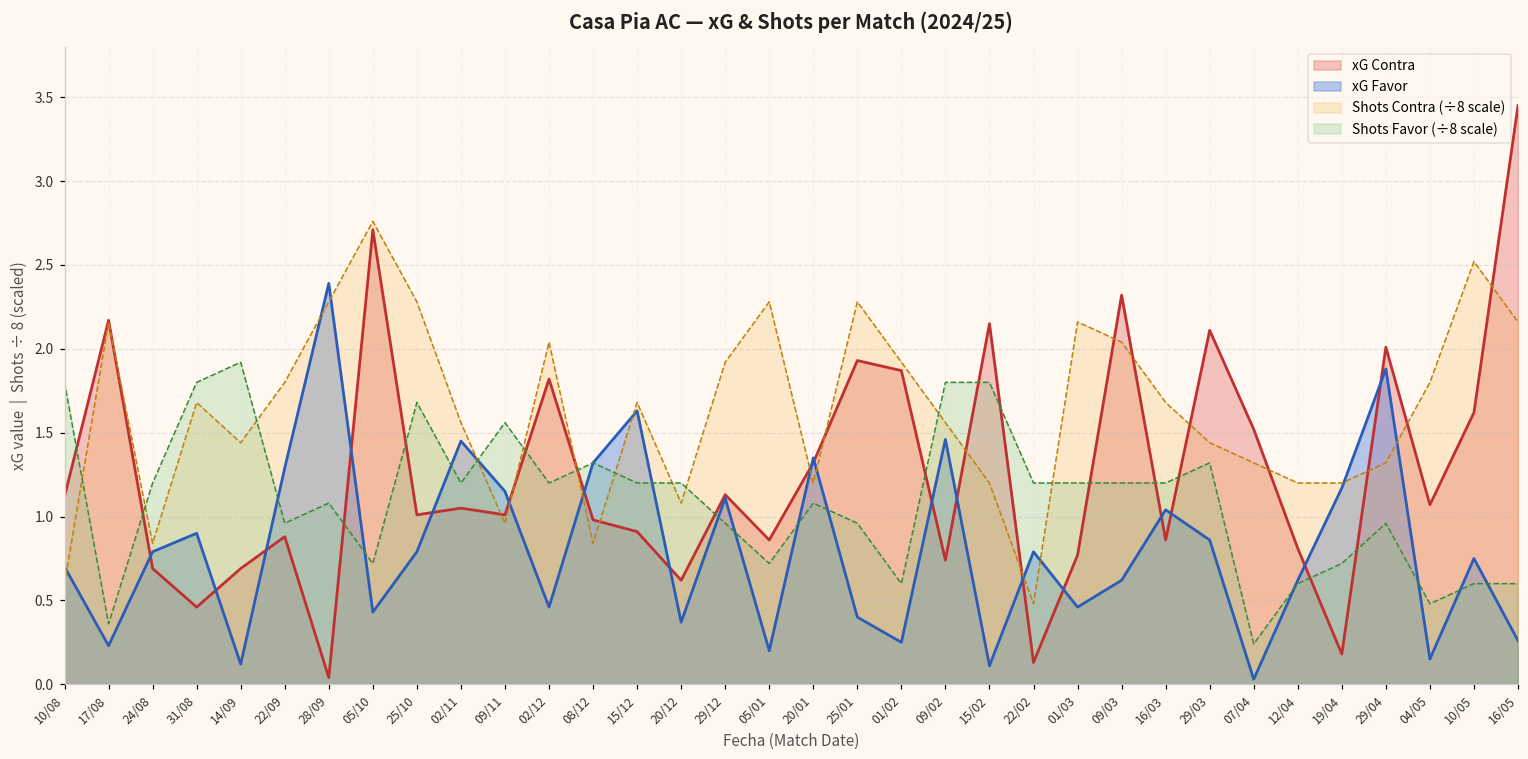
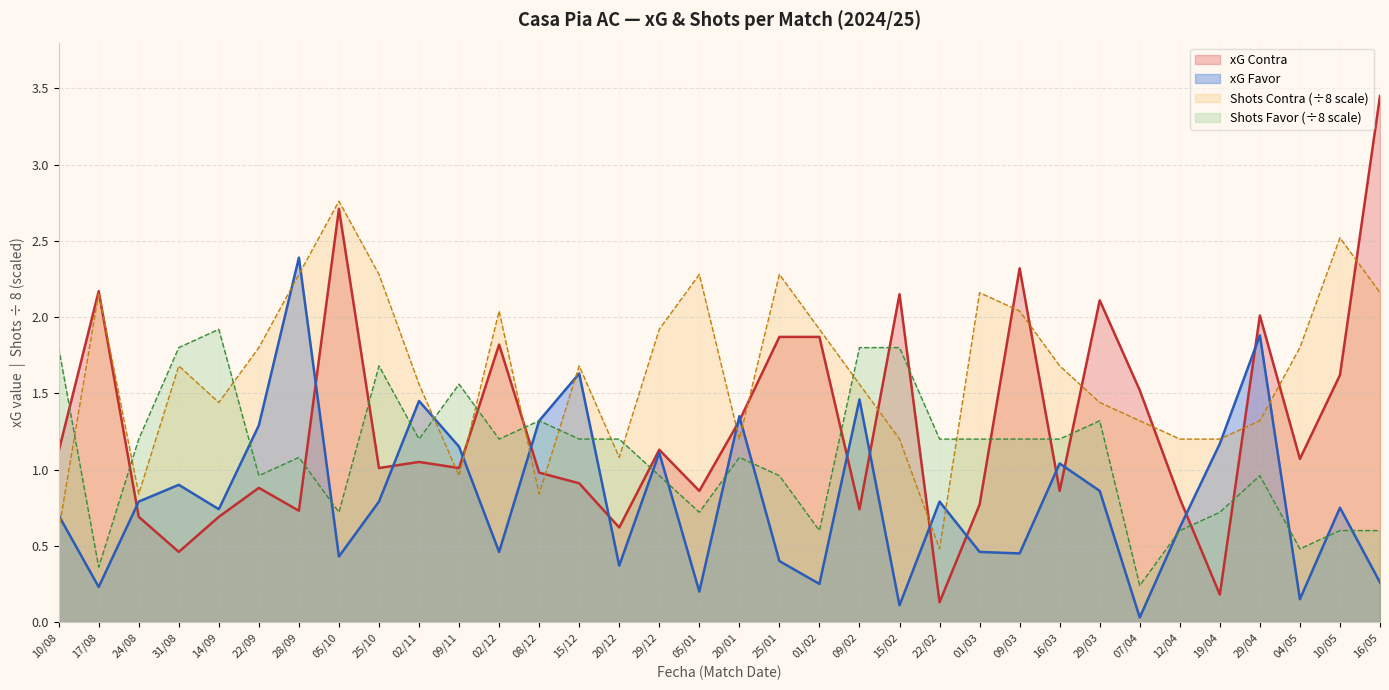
  {
    "xG Contra": {
      "10/08": 1.12,
      "24/08": 0.69,
      "31/08": 0.46,
      "14/09": 0.69,
      "22/09": 0.88,
-     "28/09": 0.04,
+     "28/09": 0.73,
      "05/10": 2.71,
      "25/10": 1.01,
      "02/11": 1.05,
      "09/11": 1.01,
      "02/12": 1.82,
      "08/12": 0.98,
      "15/12": 0.91,
      "20/12": 0.62,
      "29/12": 1.13,
      "05/01": 0.86,
      "20/01": 1.32,
-     "25/01": 1.93,
+     "25/01": 1.87,
      "01/02": 1.87,
      "09/02": 0.74,
      "15/02": 2.15,
      "22/02": 0.13,
      "01/03": 0.77,
      "09/03": 2.32,
      "16/03": 0.86,
      "29/03": 2.11,
      "07/04": 1.52,
      "12/04": 0.81,
      "19/04": 0.18,
      "29/04": 2.01,
      "04/05": 1.07,
      "10/05": 1.62,
      "16/05": 3.45
    },
    "xG Favor": {
      "10/08": 0.70,
      "17/08": 0.23,
      "24/08": 0.79,
      "31/08": 0.90,
-     "14/09": 0.12,
+     "14/09": 0.74,
      "22/09": 1.29,
      "28/09": 2.39,
      "05/10": 0.43,
      "25/10": 0.79,
      "02/11": 1.45,
      "09/11": 1.15,
      "02/12": 0.46,
      "15/12": 1.63,
      "20/12": 0.37,
      "29/12": 1.11,
      "05/01": 0.20,
      "20/01": 1.35,
      "25/01": 0.40,
      "01/02": 0.25,
      "09/02": 1.46,
      "15/02": 0.11,
      "22/02": 0.79,
      "01/03": 0.46,
-     "09/03": 0.62,
+     "09/03": 0.45,
      "16/03": 1.04,
      "29/03": 0.86,
      "07/04": 0.03,
      "12/04": 0.62,
      "19/04": 1.17,
      "29/04": 1.88,
      "04/05": 0.15,
      "10/05": 0.75,
      "16/05": 0.26
    }
  }
